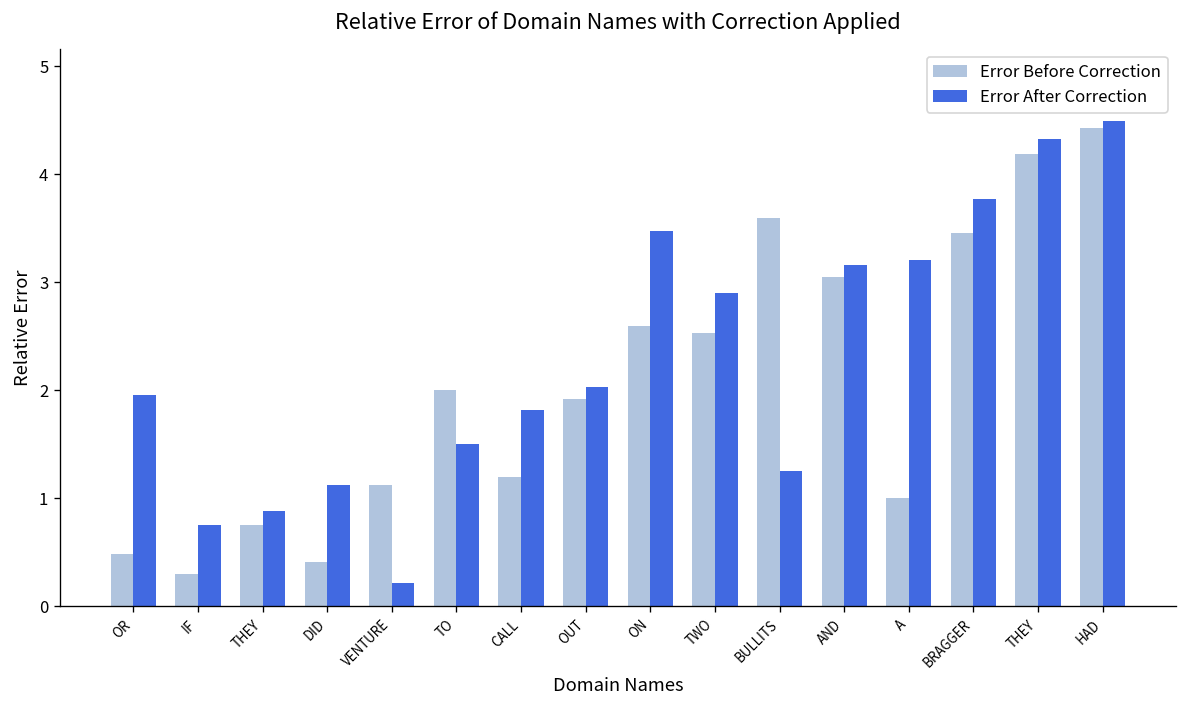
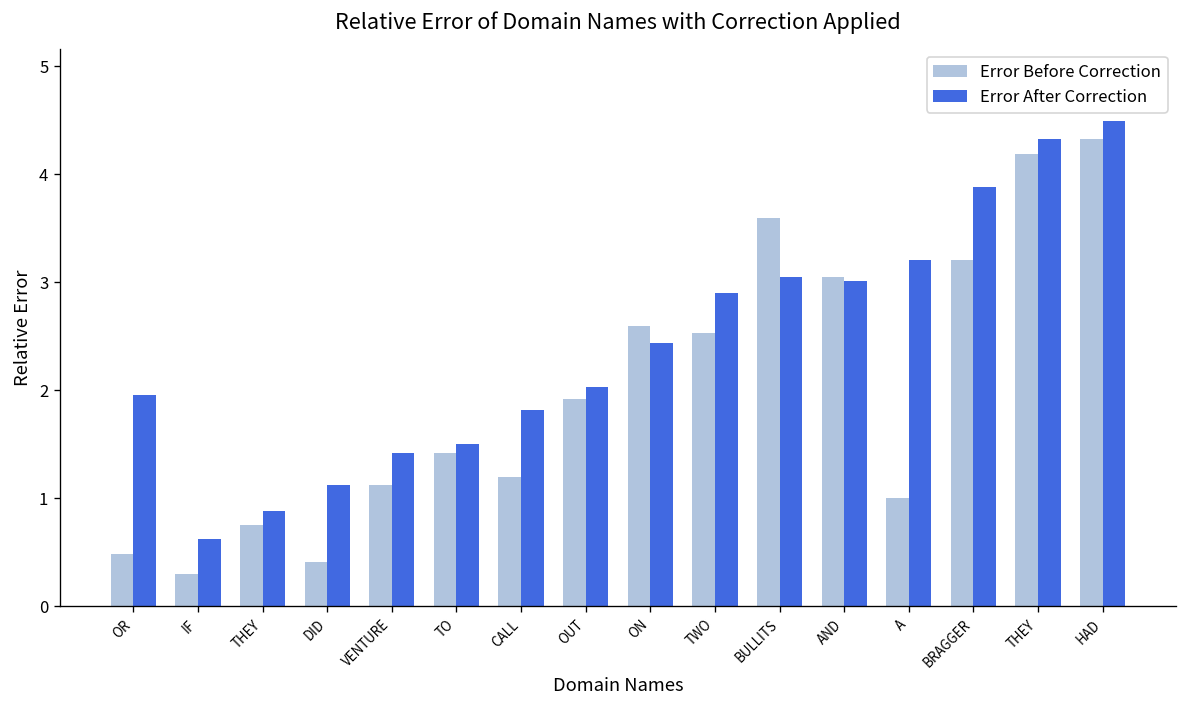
  {
    "Error Before Correction": {
      "OR": 0.5,
      "IF": 0.3,
      "DID": 0.4,
      "VENTURE": 1.1,
-     "TO": 2.0,
+     "TO": 1.4,
      "CALL": 1.2,
      "OUT": 1.9,
      "ON": 2.6,
      "TWO": 2.5,
      "BULLITS": 3.6,
      "AND": 3.1,
      "A": 1.0,
-     "BRAGGER": 3.5,
-     "HAD": 4.4
+     "BRAGGER": 3.2,
+     "HAD": 4.3
    },
    "Error After Correction": {
      "OR": 2.0,
-     "IF": 0.8,
+     "IF": 0.6,
      "DID": 1.1,
-     "VENTURE": 0.2,
+     "VENTURE": 1.4,
      "TO": 1.5,
      "CALL": 1.8,
      "OUT": 2.0,
-     "ON": 3.5,
+     "ON": 2.4,
      "TWO": 2.9,
-     "BULLITS": 1.3,
-     "AND": 3.2,
+     "BULLITS": 3.1,
+     "AND": 3.0,
      "A": 3.2,
-     "BRAGGER": 3.8,
+     "BRAGGER": 3.9,
      "HAD": 4.5
    }
  }
